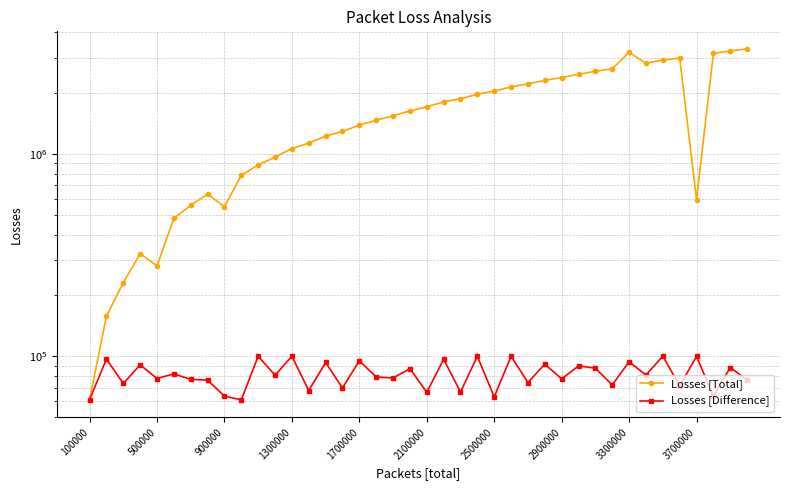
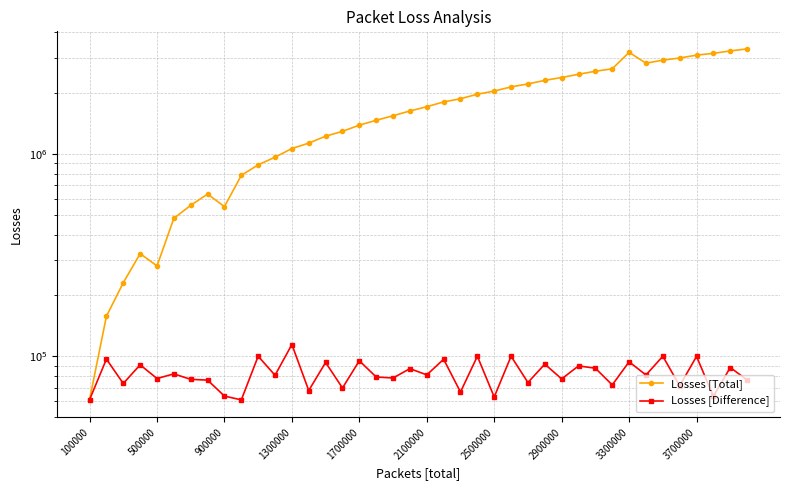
  {
    "Losses [Total]": {
      "500000": 280000,
      "900000": 550000,
      "1300000": 1100000,
      "1700000": 1400000,
      "2100000": 1700000,
      "2500000": 2100000,
      "2900000": 2400000,
      "3300000": 3200000,
-     "3700000": 600000
+     "3700000": 3100000
    },
    "Losses [Difference]": {
      "500000": 78000,
      "900000": 64000,
-     "1300000": 100000,
+     "1300000": 110000,
      "1700000": 100000,
-     "2100000": 66000,
+     "2100000": 81000,
      "2500000": 63000,
      "2900000": 77000,
      "3300000": 90000,
      "3700000": 100000
    }
  }
